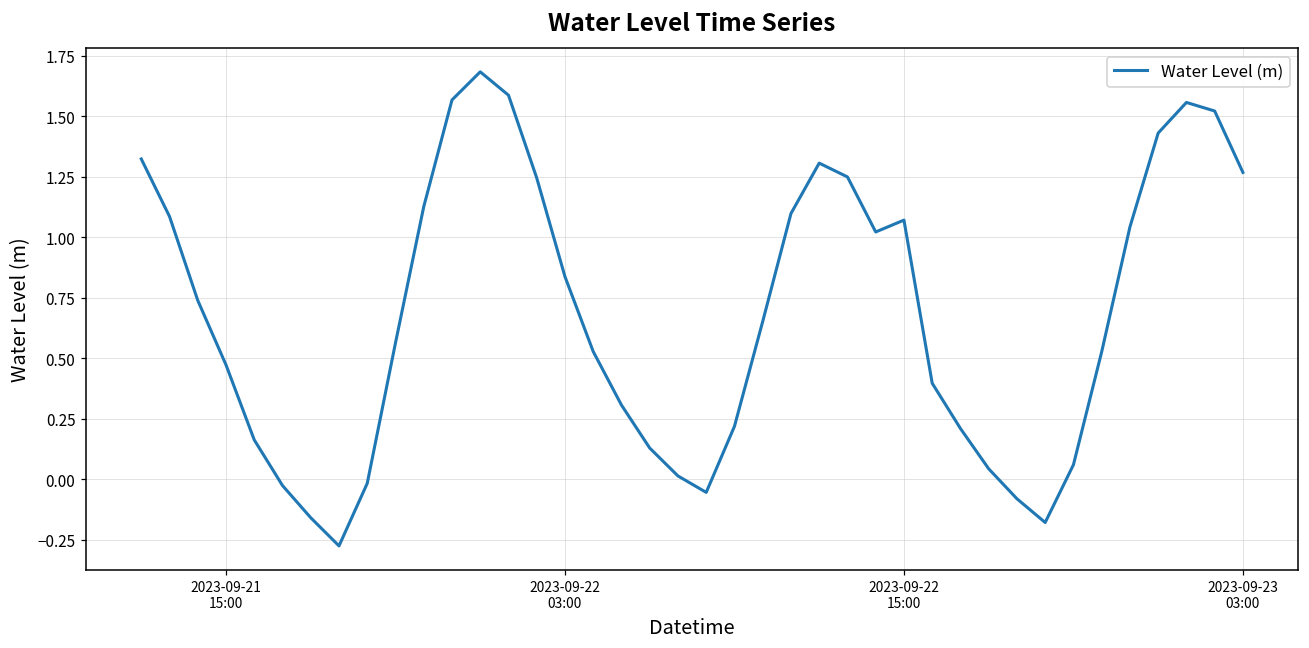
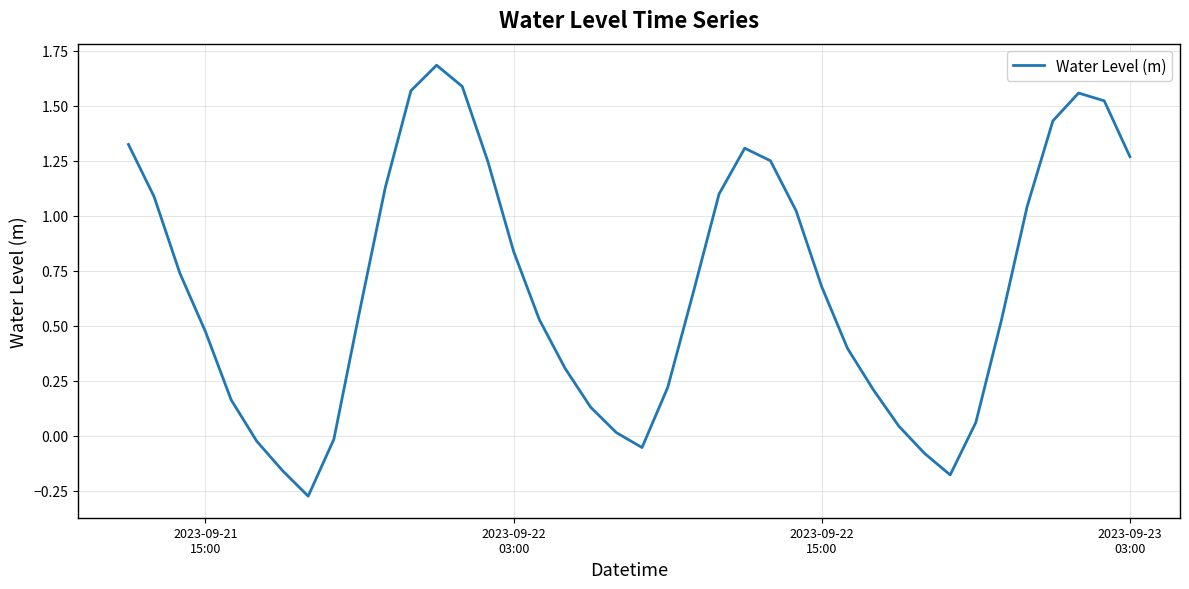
  {
    "2023-09-21 15:00": 0.47,
    "2023-09-22 03:00": 0.84,
-   "2023-09-22 15:00": 1.07,
+   "2023-09-22 15:00": 0.68,
    "2023-09-23 03:00": 1.27
  }
